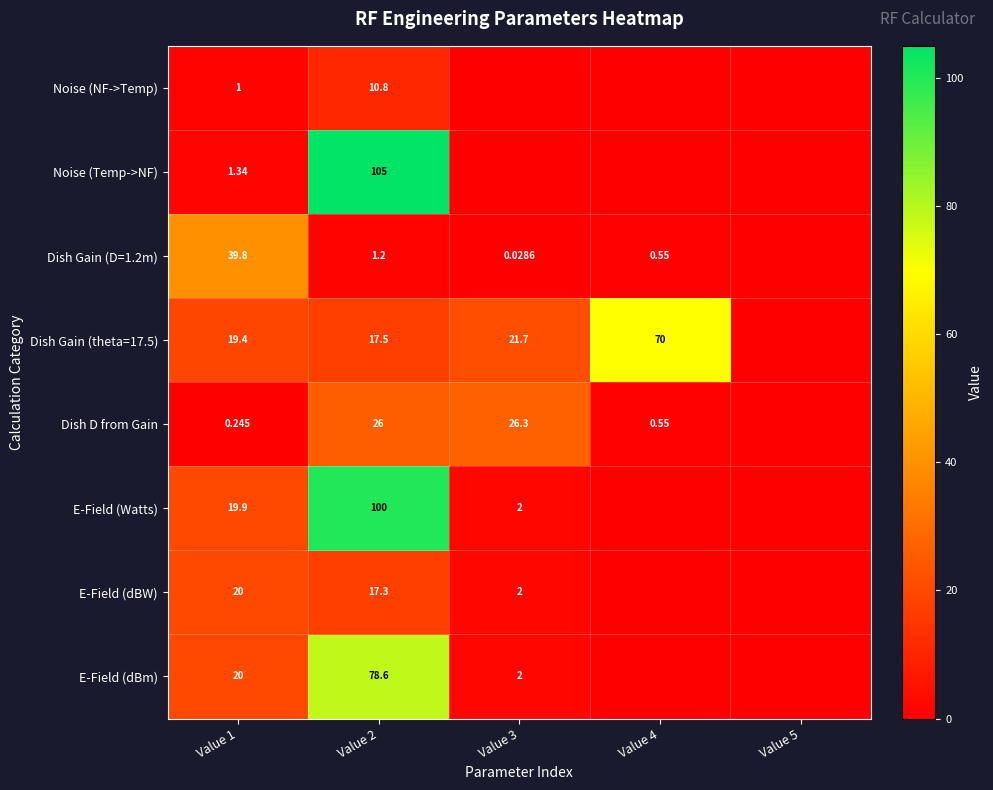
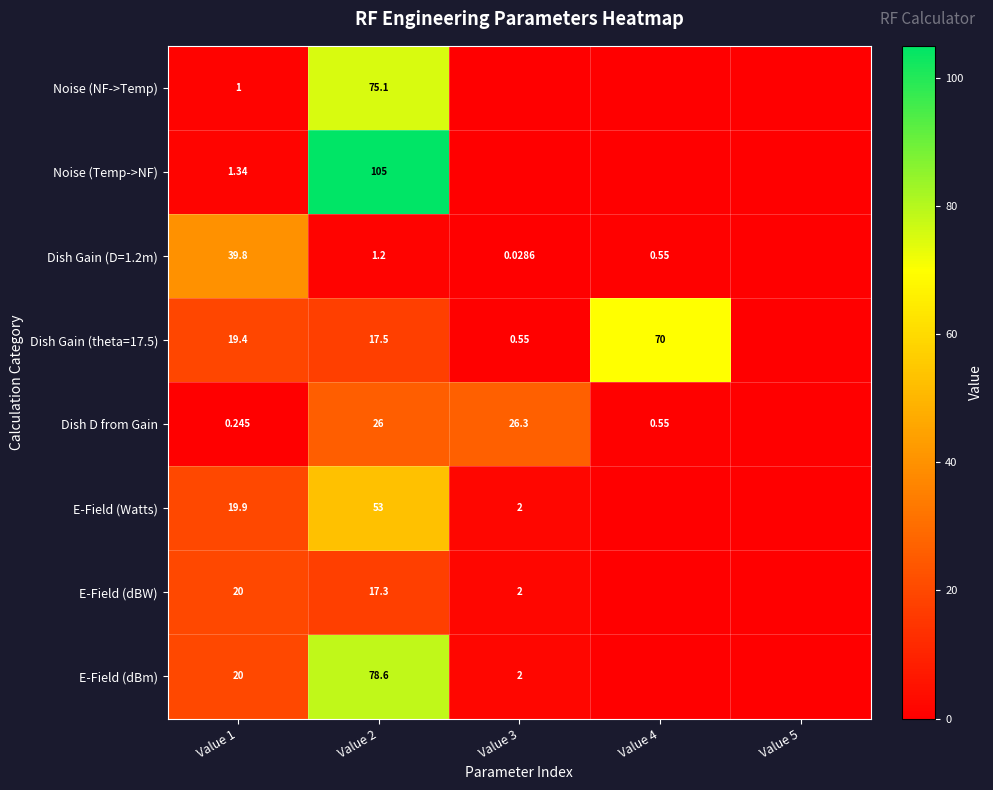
  {
    "Noise (NF->Temp)": {
      "Value 1": 1,
-     "Value 2": 10.8
+     "Value 2": 75.1
    },
    "Noise (Temp->NF)": {
      "Value 1": 1.34,
      "Value 2": 105
    },
    "Dish Gain (D=1.2m)": {
      "Value 1": 39.8,
      "Value 2": 1.2,
      "Value 3": 0.0286,
      "Value 4": 0.55
    },
    "Dish Gain (theta=17.5)": {
      "Value 1": 19.4,
      "Value 2": 17.5,
-     "Value 3": 21.7,
+     "Value 3": 0.55,
      "Value 4": 70
    },
    "Dish D from Gain": {
      "Value 1": 0.245,
      "Value 2": 26,
      "Value 3": 26.3,
      "Value 4": 0.55
    },
    "E-Field (Watts)": {
      "Value 1": 19.9,
-     "Value 2": 100,
+     "Value 2": 53,
      "Value 3": 2
    },
    "E-Field (dBW)": {
      "Value 1": 20,
      "Value 2": 17.3,
      "Value 3": 2
    },
    "E-Field (dBm)": {
      "Value 1": 20,
      "Value 2": 78.6,
      "Value 3": 2
    }
  }
